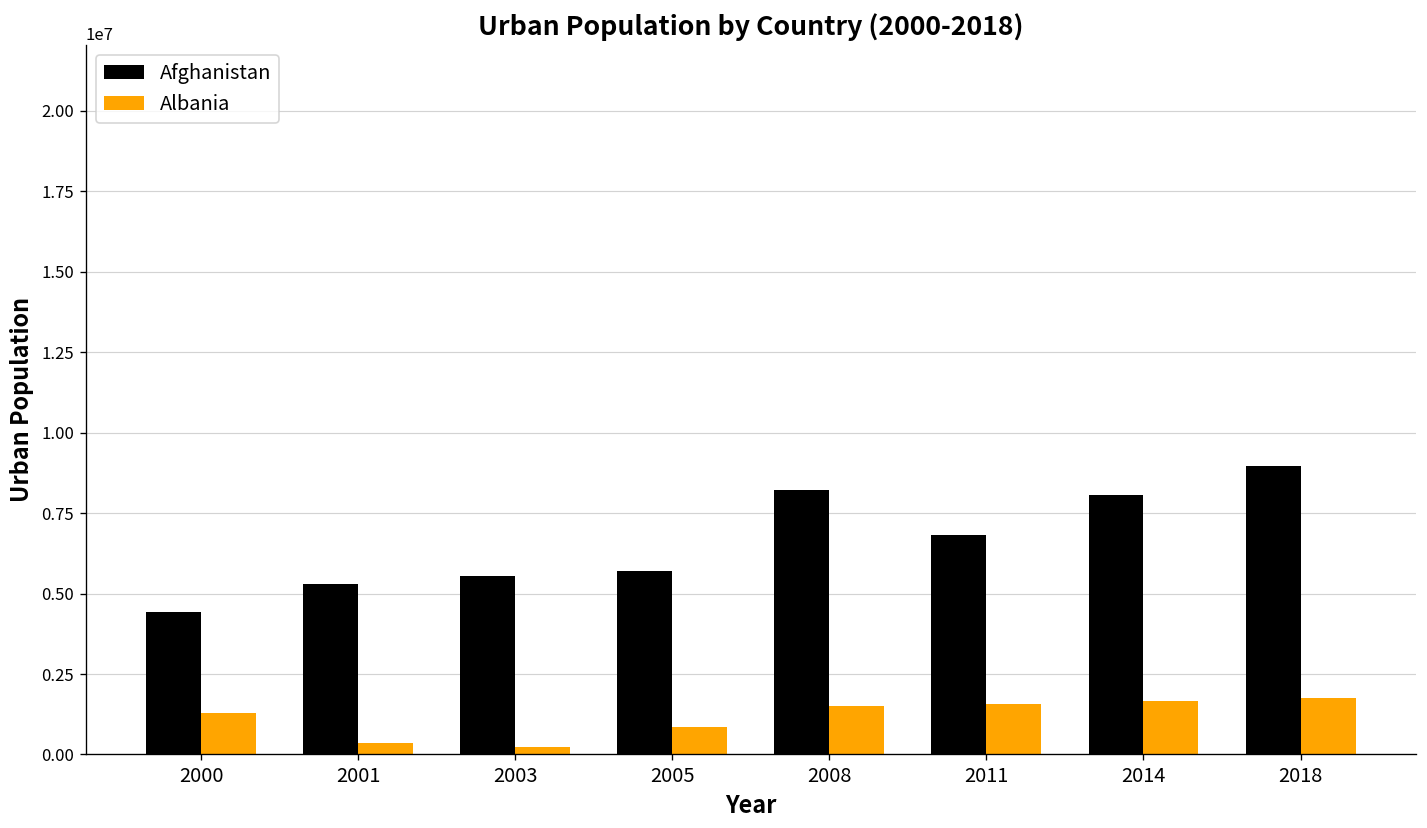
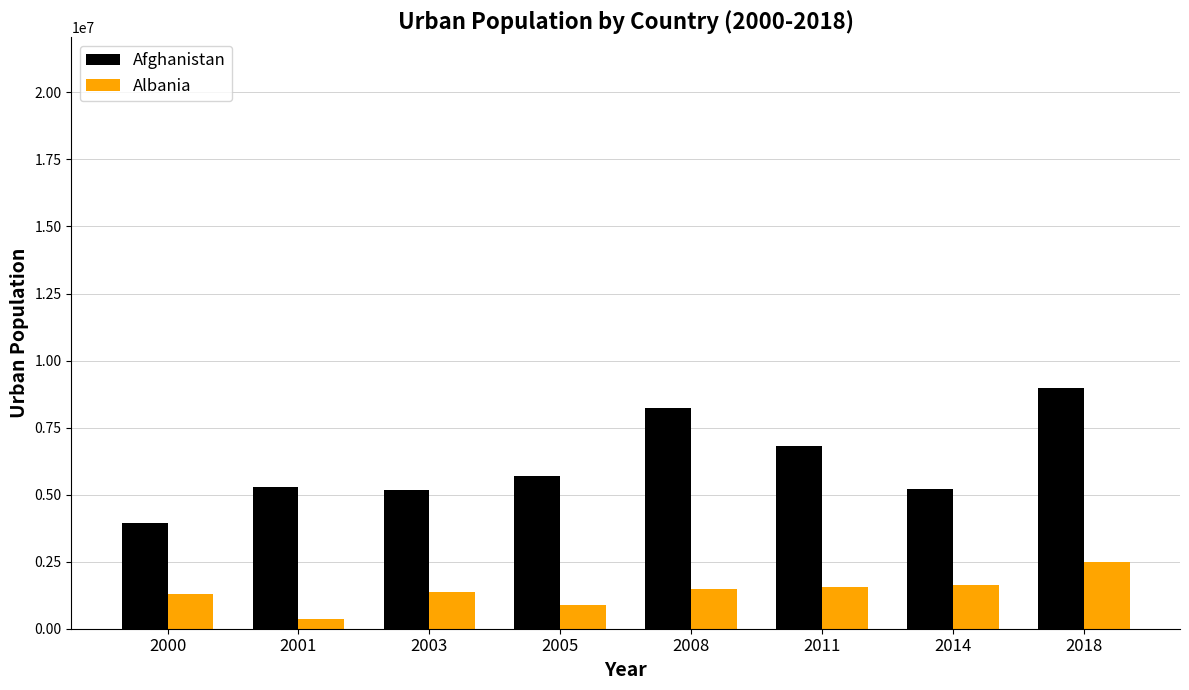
  {
    "Afghanistan": {
-     "2000": 4400000,
+     "2000": 4000000,
      "2001": 5300000,
-     "2003": 5600000,
+     "2003": 5200000,
      "2005": 5700000,
      "2008": 8200000,
      "2011": 6800000,
-     "2014": 8100000,
+     "2014": 5200000,
      "2018": 9000000
    },
    "Albania": {
      "2000": 1300000,
      "2001": 400000,
-     "2003": 200000,
+     "2003": 1400000,
      "2005": 900000,
      "2008": 1500000,
      "2011": 1600000,
      "2014": 1600000,
-     "2018": 1800000
+     "2018": 2500000
    }
  }
